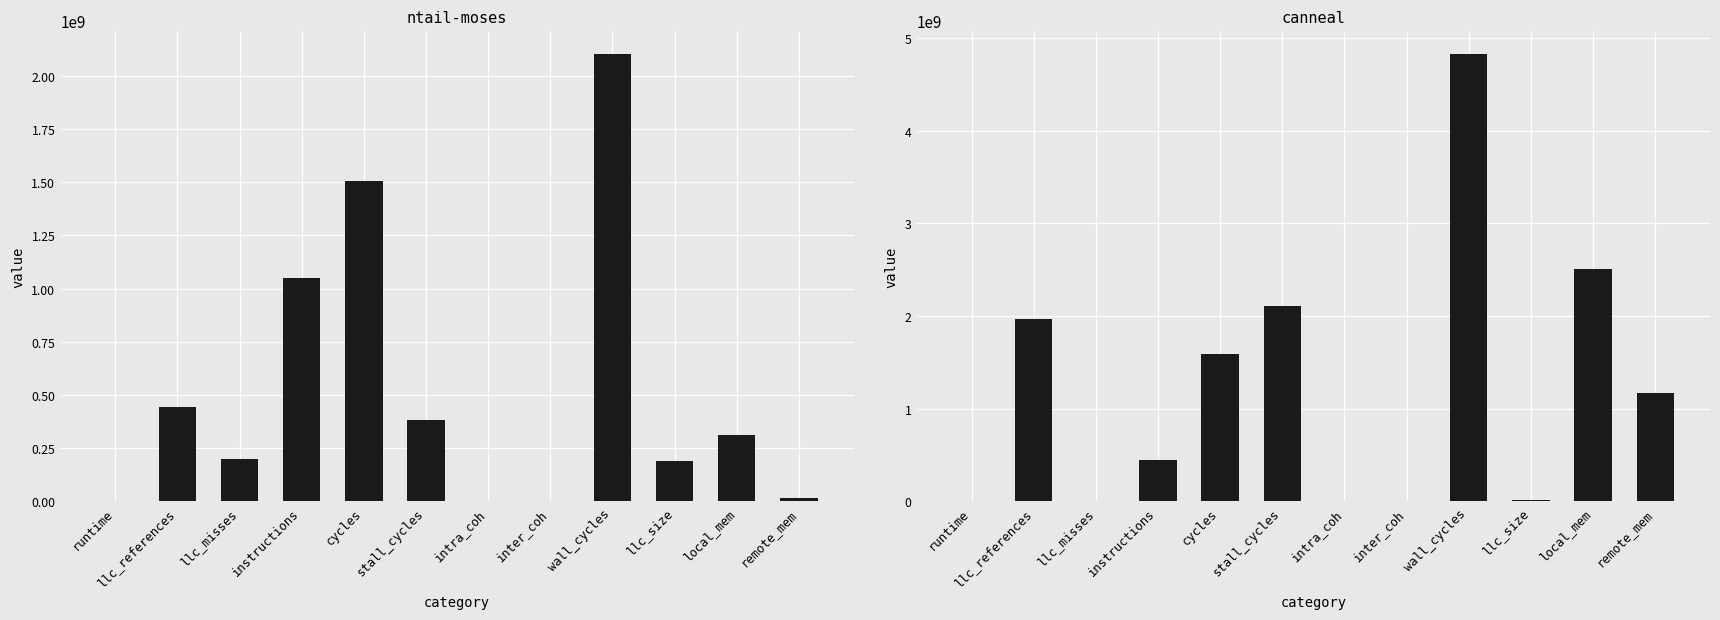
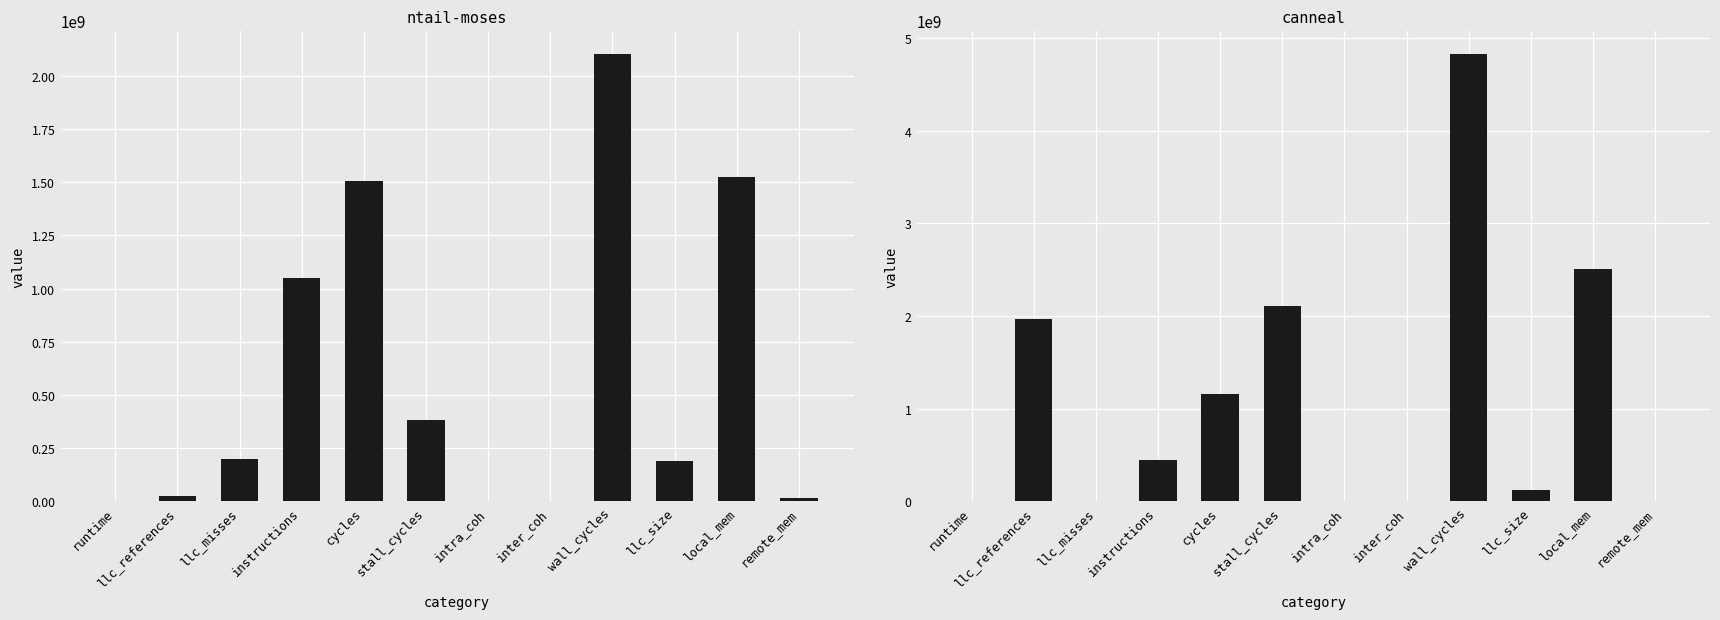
  {
    "ntail-moses": {
-     "llc_references": 440000000,
+     "llc_references": 30000000,
      "llc_misses": 200000000,
      "instructions": 1050000000,
      "cycles": 1510000000,
      "stall_cycles": 380000000,
      "wall_cycles": 2100000000,
      "llc_size": 190000000,
-     "local_mem": 310000000,
+     "local_mem": 1520000000,
      "remote_mem": 20000000
    },
    "canneal": {
      "llc_references": 2000000000,
      "instructions": 500000000,
-     "cycles": 1600000000,
+     "cycles": 1200000000,
      "stall_cycles": 2100000000,
      "intra_coh": 0,
      "wall_cycles": 4800000000,
-     "llc_size": 0,
+     "llc_size": 100000000,
      "local_mem": 2500000000,
-     "remote_mem": 1200000000
+     "remote_mem": 0
    }
  }
